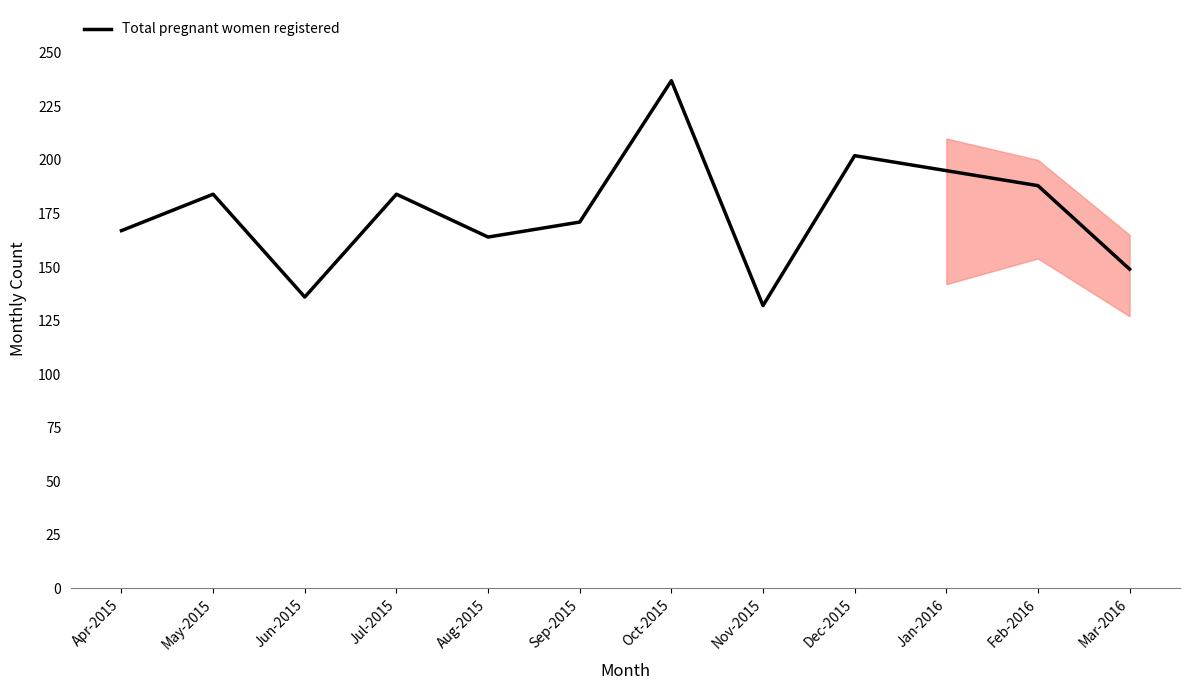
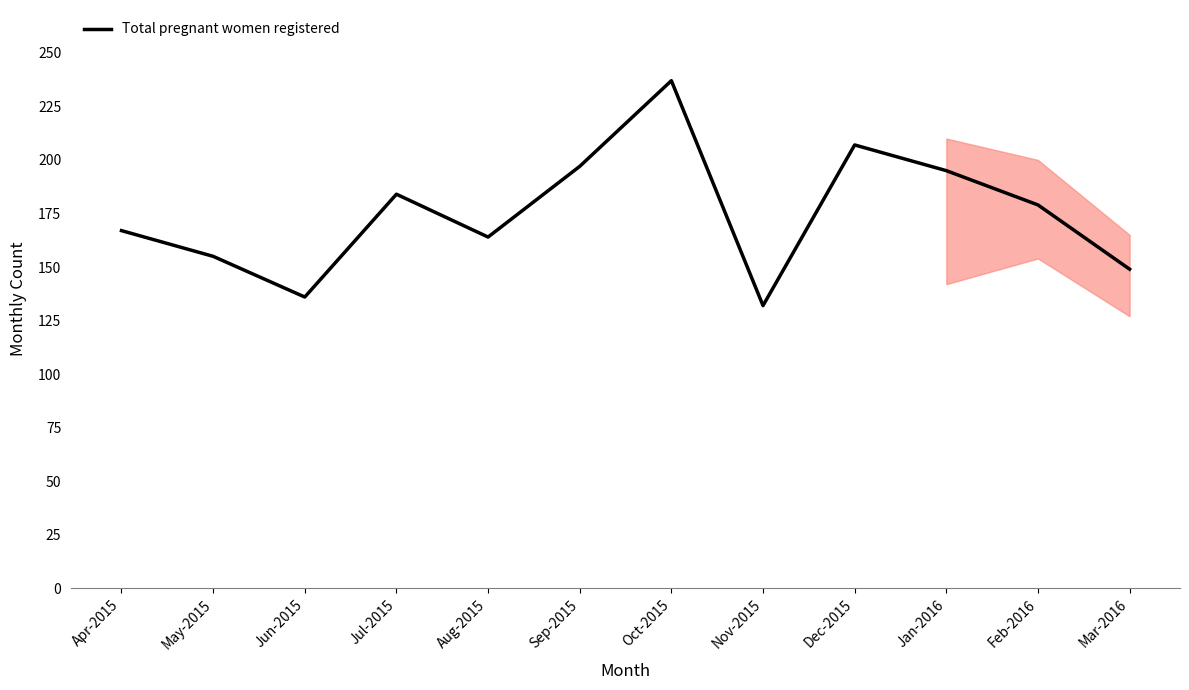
  {
    "Total pregnant women registered": {
      "Apr-2015": 167,
-     "May-2015": 184,
+     "May-2015": 155,
      "Jun-2015": 136,
      "Jul-2015": 184,
      "Aug-2015": 164,
-     "Sep-2015": 171,
+     "Sep-2015": 197,
      "Oct-2015": 237,
      "Nov-2015": 132,
-     "Dec-2015": 202,
+     "Dec-2015": 207,
      "Jan-2016": 195,
-     "Feb-2016": 188,
+     "Feb-2016": 179,
      "Mar-2016": 149
    }
  }
